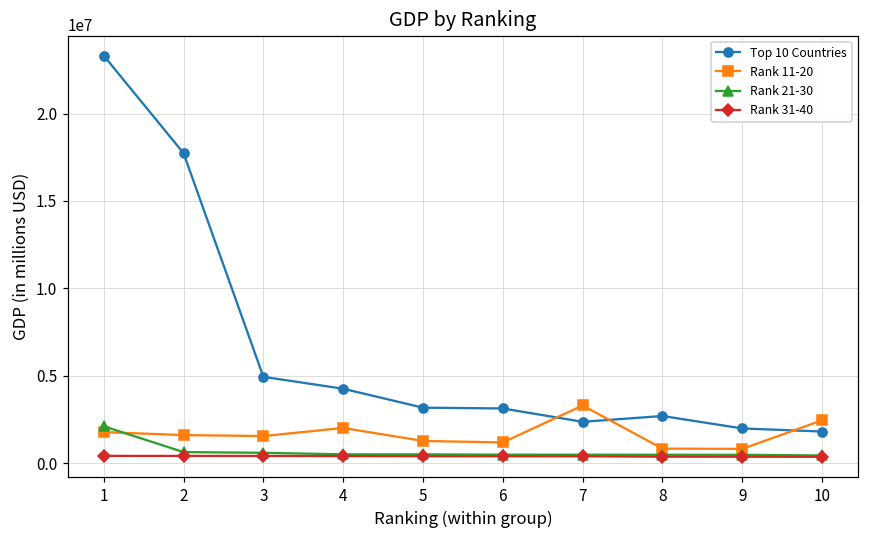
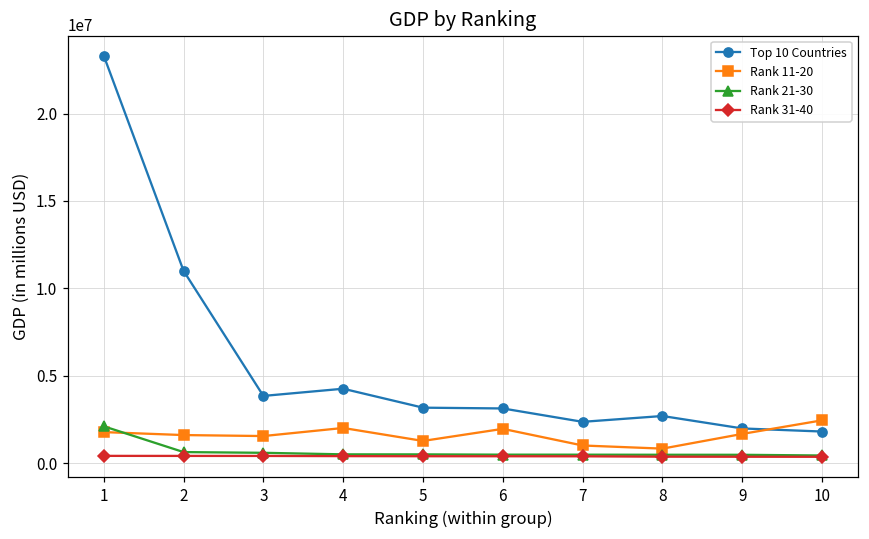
  {
    "Top 10 Countries": {
      "1": 23300000,
-     "2": 17700000,
-     "3": 4900000,
+     "2": 11000000,
+     "3": 3800000,
      "4": 4300000,
      "5": 3200000,
      "6": 3100000,
      "7": 2400000,
      "8": 2700000,
      "9": 2000000,
      "10": 1800000
    },
    "Rank 11-20": {
      "1": 1800000,
      "2": 1600000,
      "3": 1600000,
      "4": 2000000,
      "5": 1300000,
-     "6": 1200000,
-     "7": 3300000,
+     "6": 2000000,
+     "7": 1000000,
      "8": 800000,
-     "9": 800000,
+     "9": 1700000,
      "10": 2500000
    },
    "Rank 21-30": {
      "1": 2100000,
      "2": 600000,
      "3": 600000
    },
    "Rank 31-40": {
      "1": 400000,
      "2": 400000,
      "3": 400000
    }
  }
